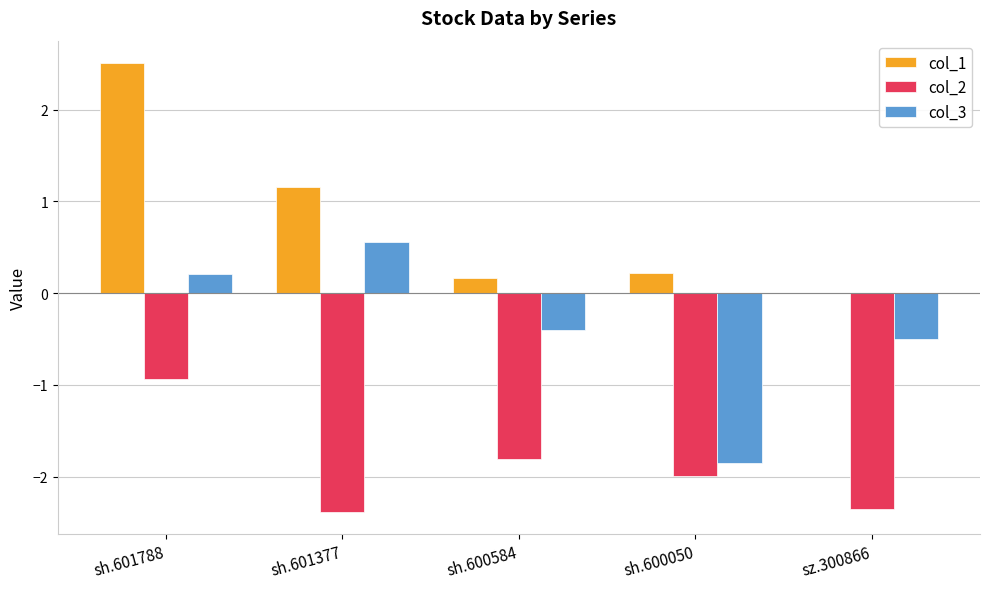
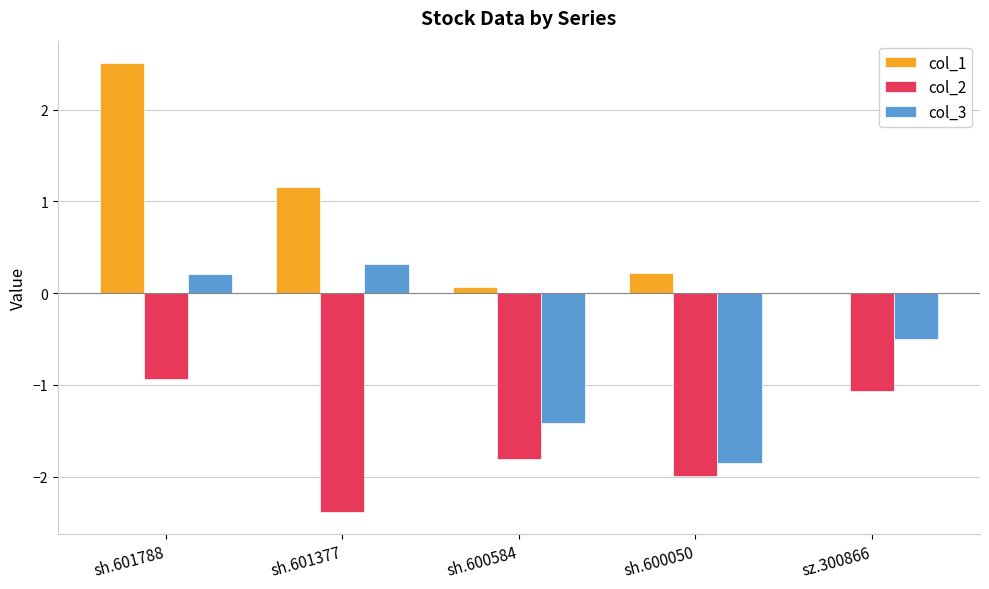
  {
    "col_1": {
      "sh.601788": 2.5,
      "sh.601377": 1.2,
-     "sh.600584": 0.2,
+     "sh.600584": 0.1,
      "sh.600050": 0.2,
      "sz.300866": 0.0
    },
    "col_2": {
      "sh.601788": -0.9,
      "sh.601377": -2.4,
      "sh.600584": -1.8,
      "sh.600050": -2.0,
-     "sz.300866": -2.3
+     "sz.300866": -1.1
    },
    "col_3": {
      "sh.601788": 0.2,
-     "sh.601377": 0.6,
-     "sh.600584": -0.4,
+     "sh.601377": 0.3,
+     "sh.600584": -1.4,
      "sh.600050": -1.8,
      "sz.300866": -0.5
    }
  }
